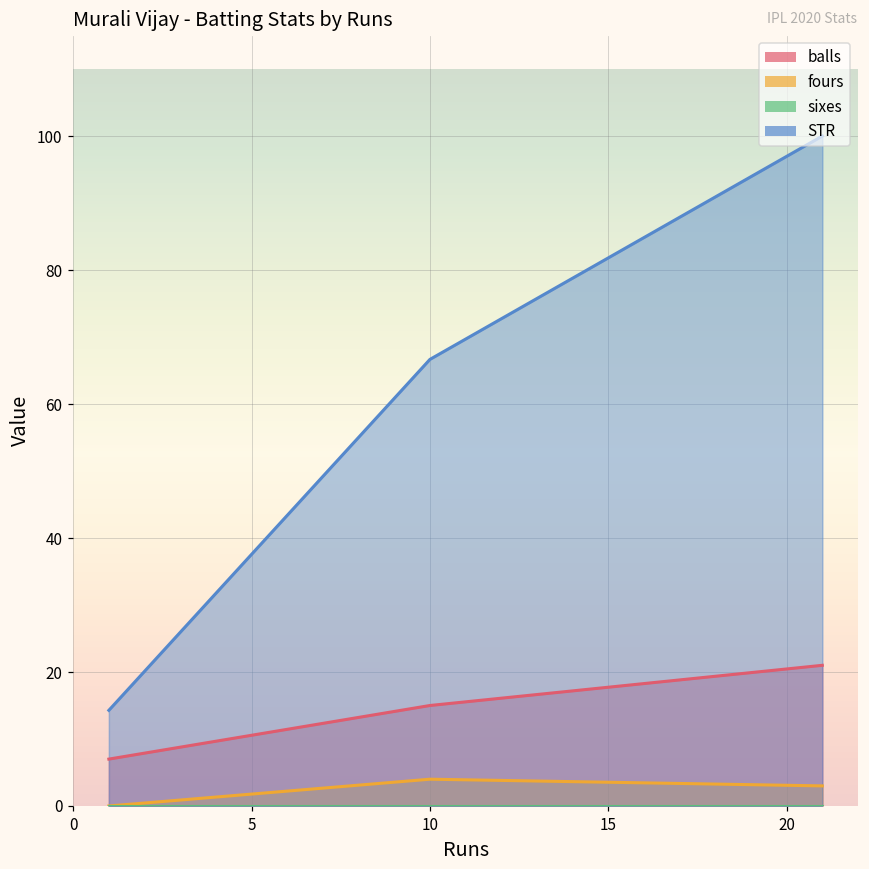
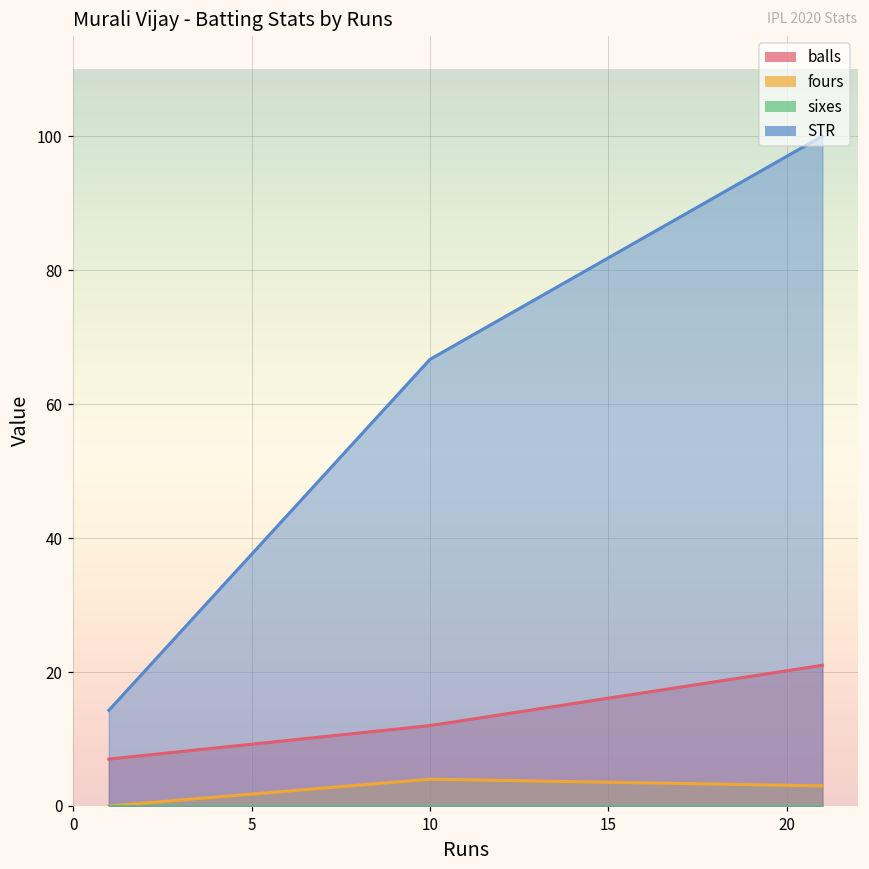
  {
    "balls": {
-     "10": 15
+     "10": 12
    },
    "fours": {
      "10": 4
    },
    "sixes": {
      "10": 0
    },
    "STR": {
      "10": 67
    }
  }
